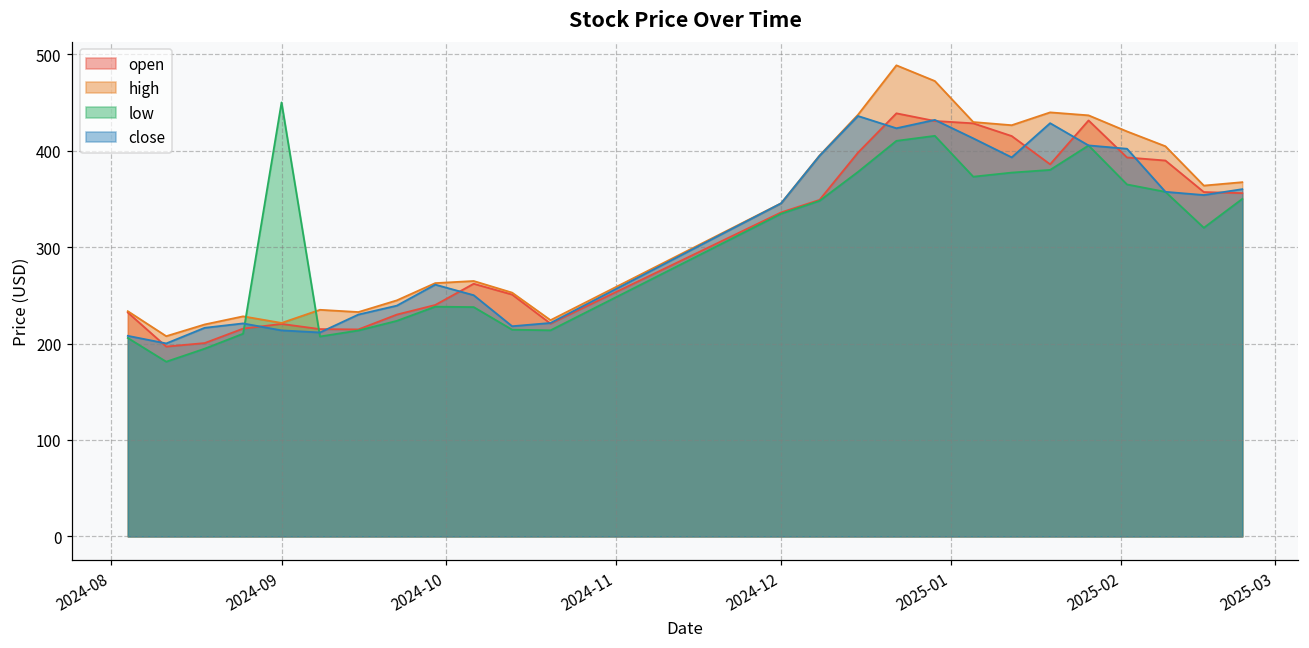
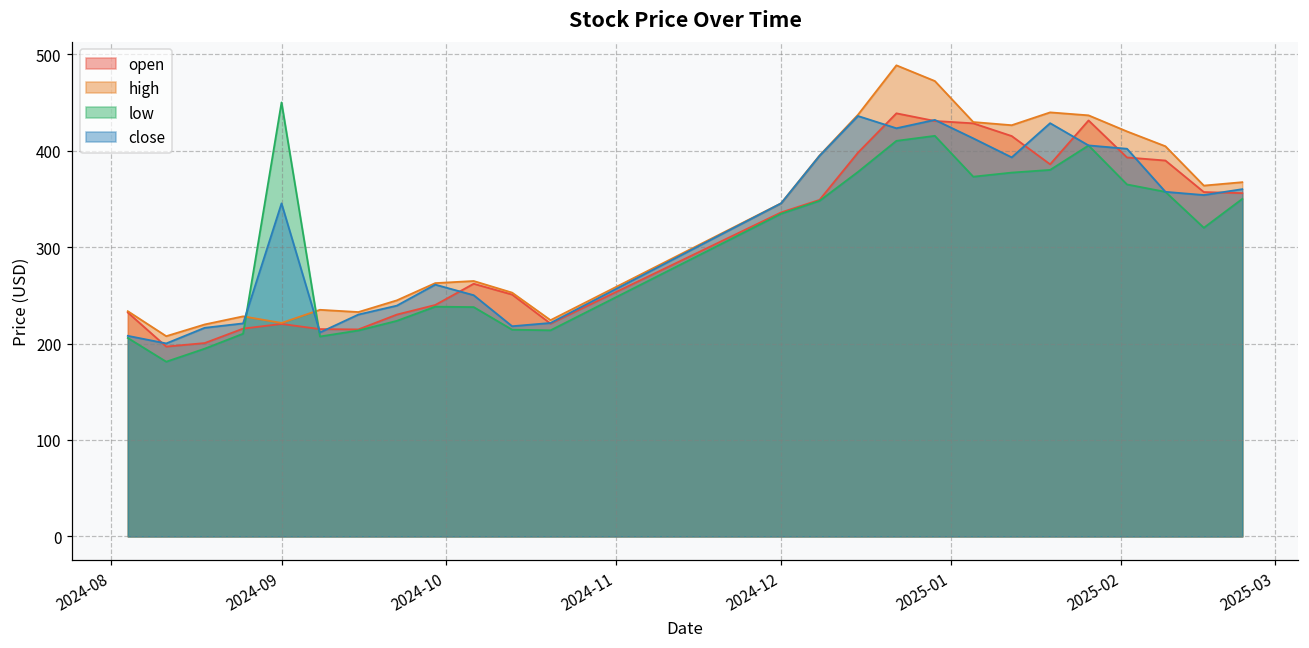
  {
    "low": {
      "2024-09": 450
    },
    "close": {
-     "2024-09": 210
+     "2024-09": 350
    }
  }
